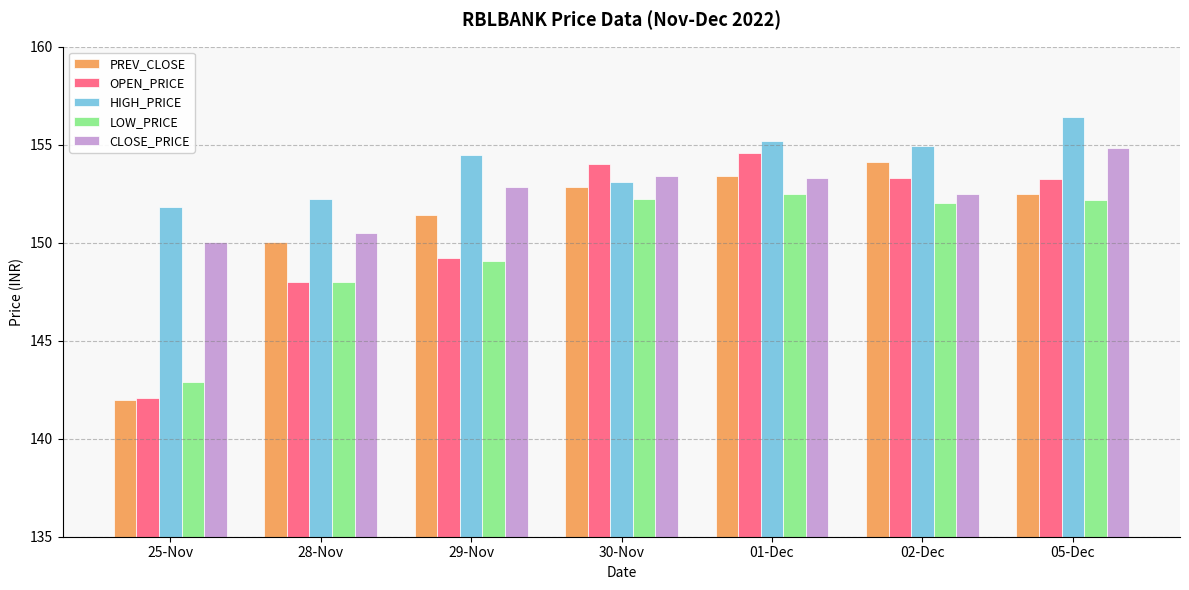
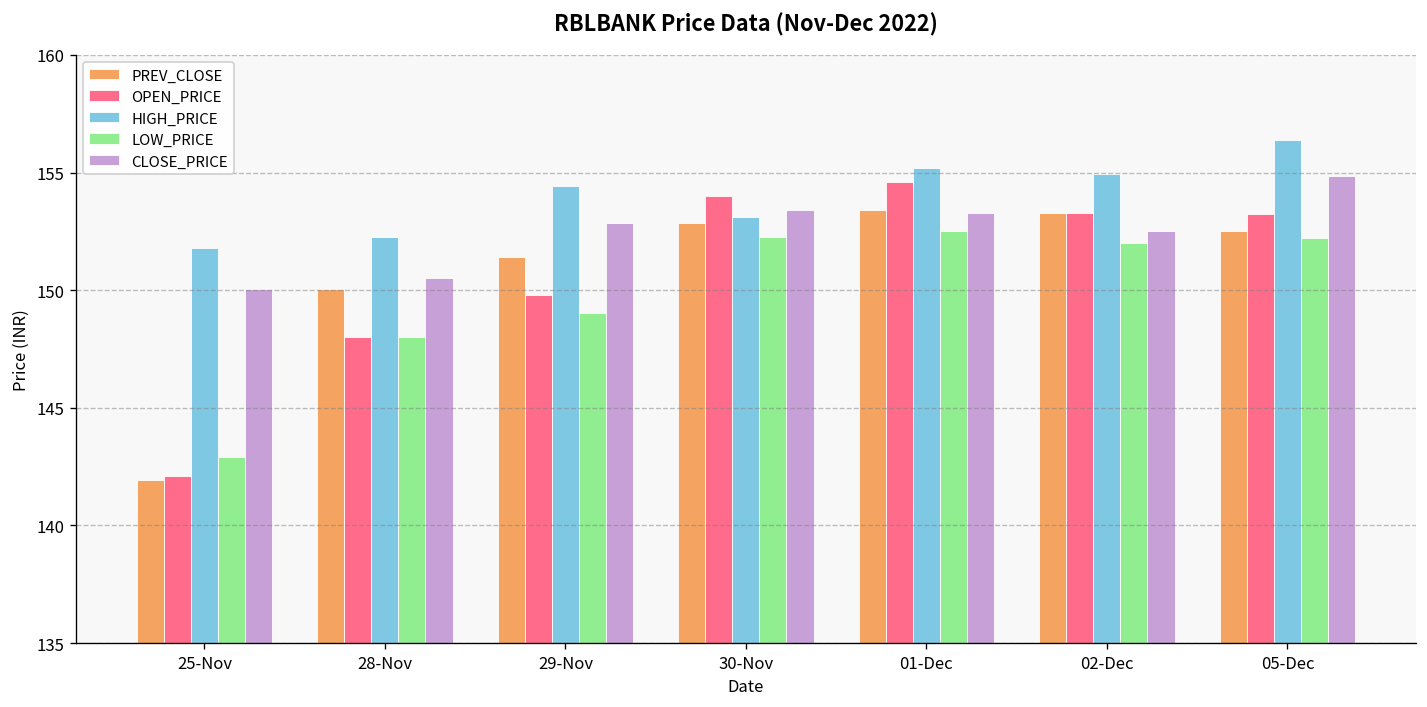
  {
    "PREV_CLOSE": {
      "25-Nov": 142.0,
      "28-Nov": 150.1,
      "29-Nov": 151.4,
      "30-Nov": 152.9,
      "01-Dec": 153.4,
-     "02-Dec": 154.1,
+     "02-Dec": 153.3,
      "05-Dec": 152.5
    },
    "OPEN_PRICE": {
      "25-Nov": 142.1,
      "28-Nov": 148.0,
-     "29-Nov": 149.2,
+     "29-Nov": 149.8,
      "30-Nov": 154.0,
      "01-Dec": 154.6,
      "02-Dec": 153.3,
      "05-Dec": 153.3
    },
    "HIGH_PRICE": {
      "25-Nov": 151.8,
      "28-Nov": 152.3,
      "29-Nov": 154.5,
      "30-Nov": 153.1,
      "01-Dec": 155.2,
      "02-Dec": 155.0,
      "05-Dec": 156.4
    },
    "LOW_PRICE": {
      "25-Nov": 142.9,
      "28-Nov": 148.0,
      "29-Nov": 149.1,
      "30-Nov": 152.3,
      "01-Dec": 152.5,
      "02-Dec": 152.0,
      "05-Dec": 152.2
    },
    "CLOSE_PRICE": {
      "25-Nov": 150.1,
      "28-Nov": 150.5,
      "29-Nov": 152.9,
      "30-Nov": 153.4,
      "01-Dec": 153.3,
      "02-Dec": 152.5,
      "05-Dec": 154.9
    }
  }
